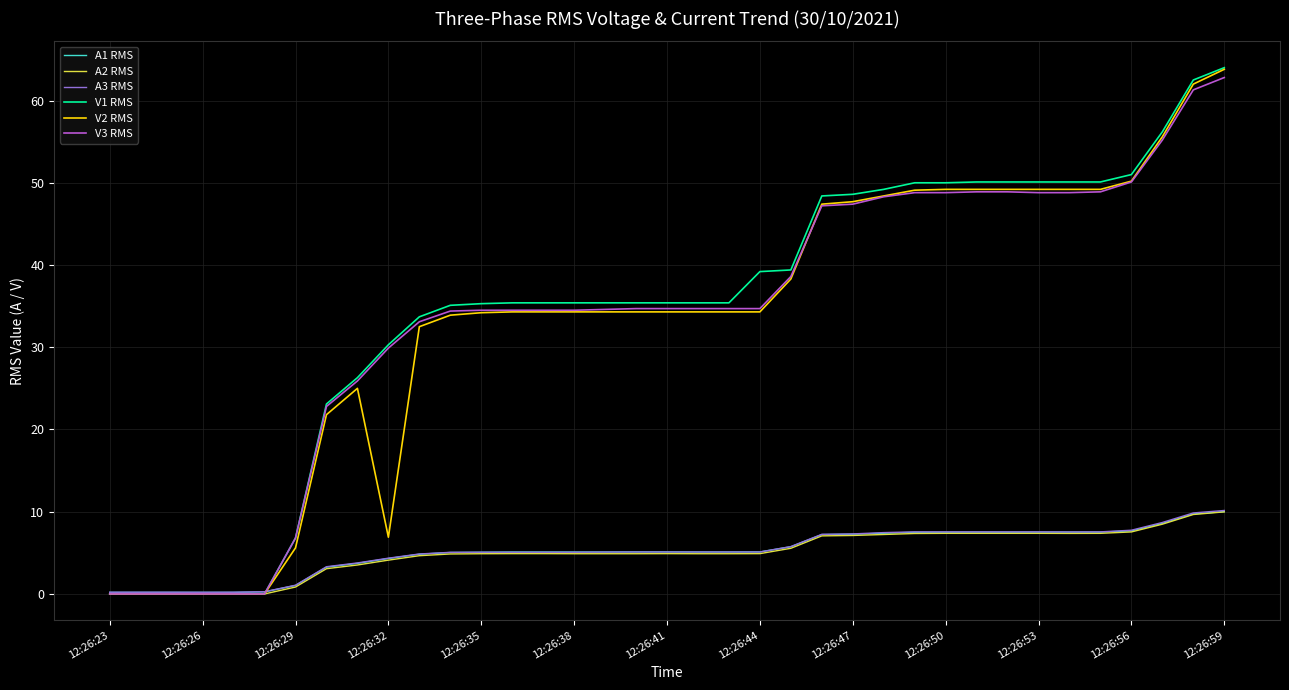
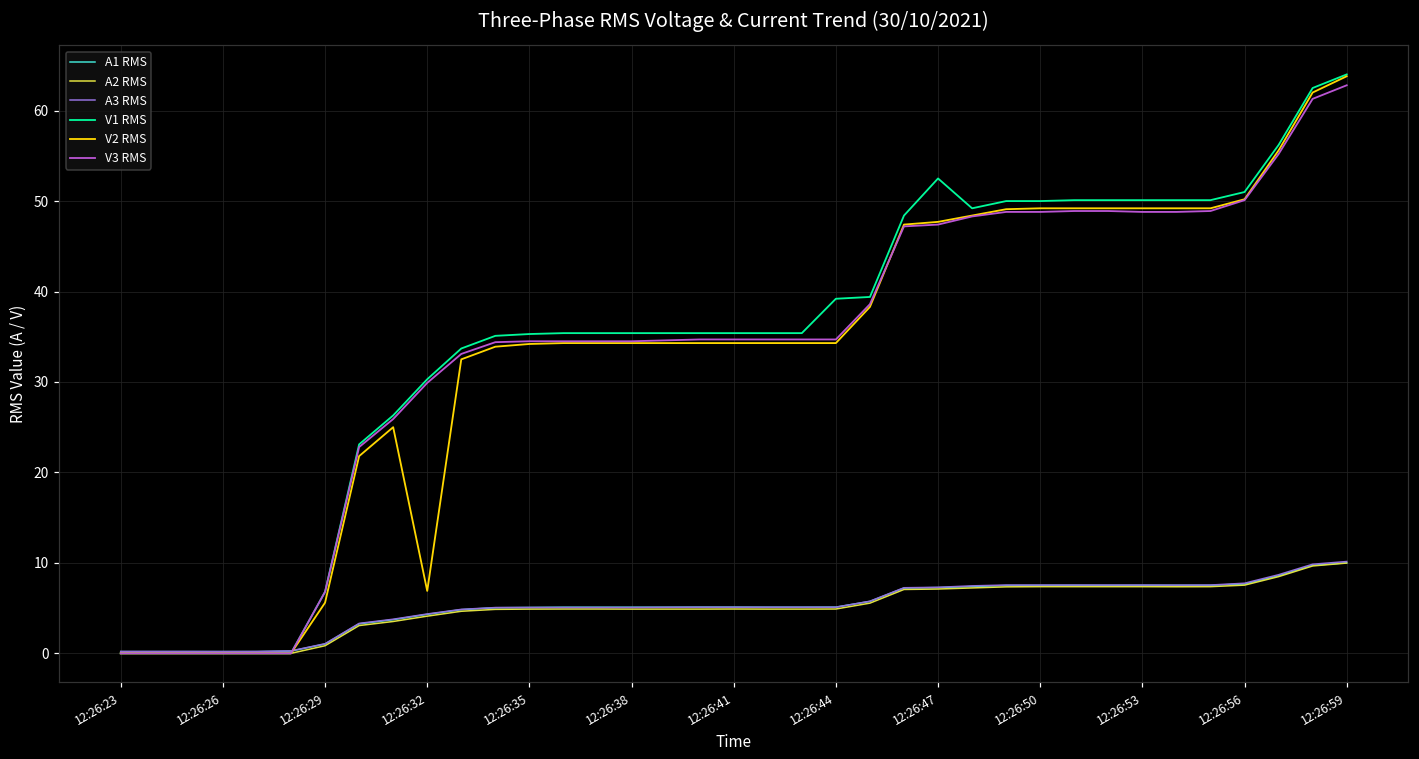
  {
    "V1 RMS": {
      "12:26:32": 30,
      "12:26:35": 35,
      "12:26:38": 35,
      "12:26:41": 35,
      "12:26:44": 39,
-     "12:26:47": 49,
+     "12:26:47": 53,
      "12:26:50": 50,
      "12:26:53": 50,
      "12:26:56": 51
    },
    "V2 RMS": {
      "12:26:29": 6,
      "12:26:32": 7,
      "12:26:41": 34,
      "12:26:44": 34,
      "12:26:50": 49,
      "12:26:53": 49
    }
  }
